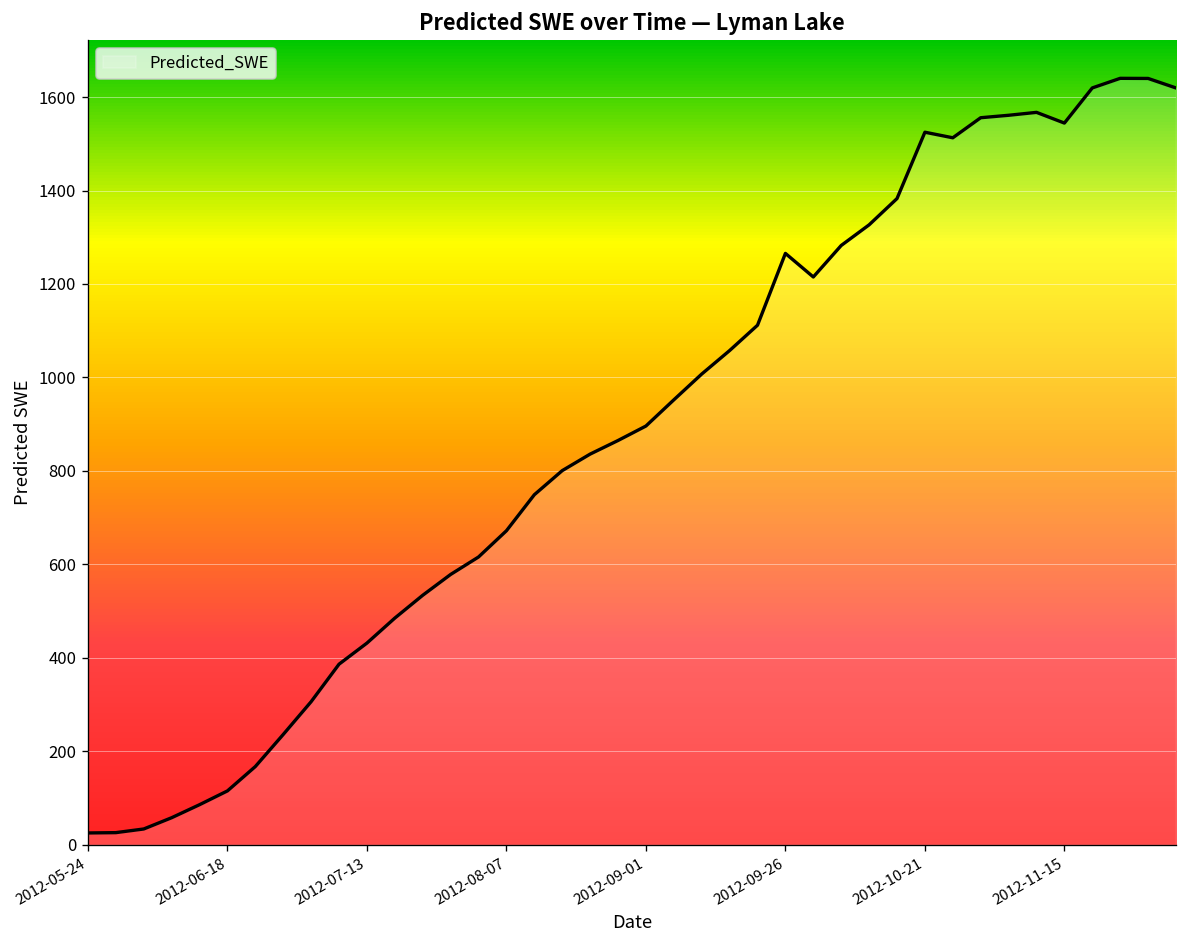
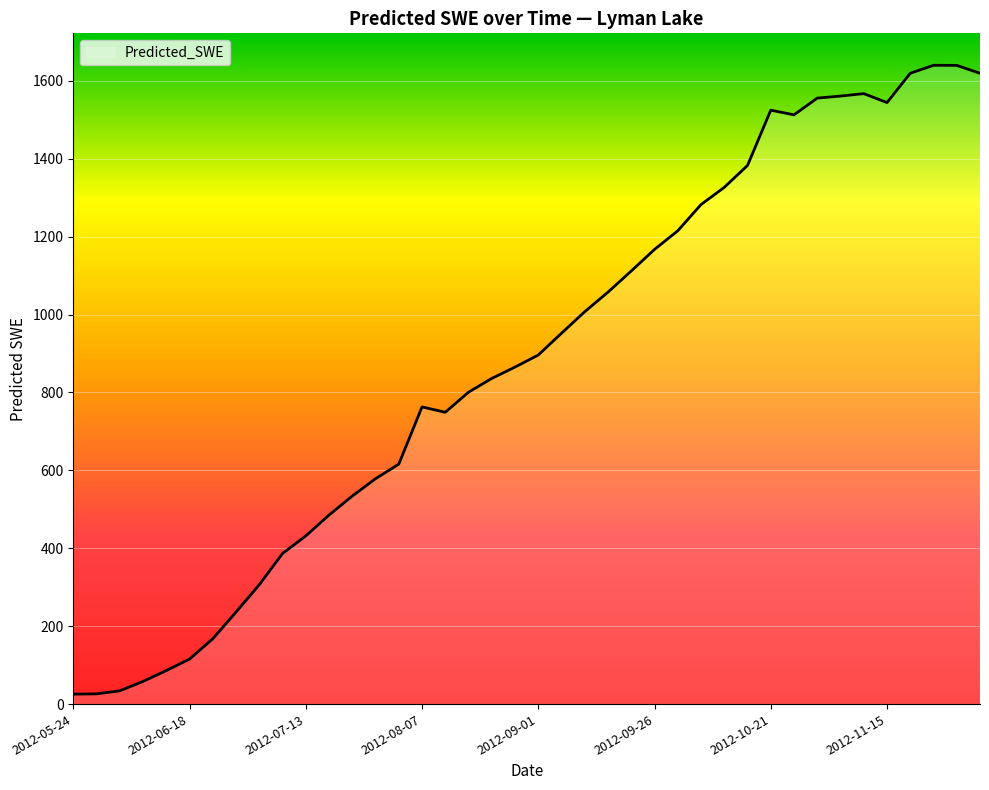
  {
    "2012-05-24": 30,
    "2012-06-18": 120,
    "2012-07-13": 430,
-   "2012-08-07": 670,
+   "2012-08-07": 760,
    "2012-09-01": 900,
-   "2012-09-26": 1270,
+   "2012-09-26": 1170,
    "2012-10-21": 1520,
    "2012-11-15": 1540
  }
